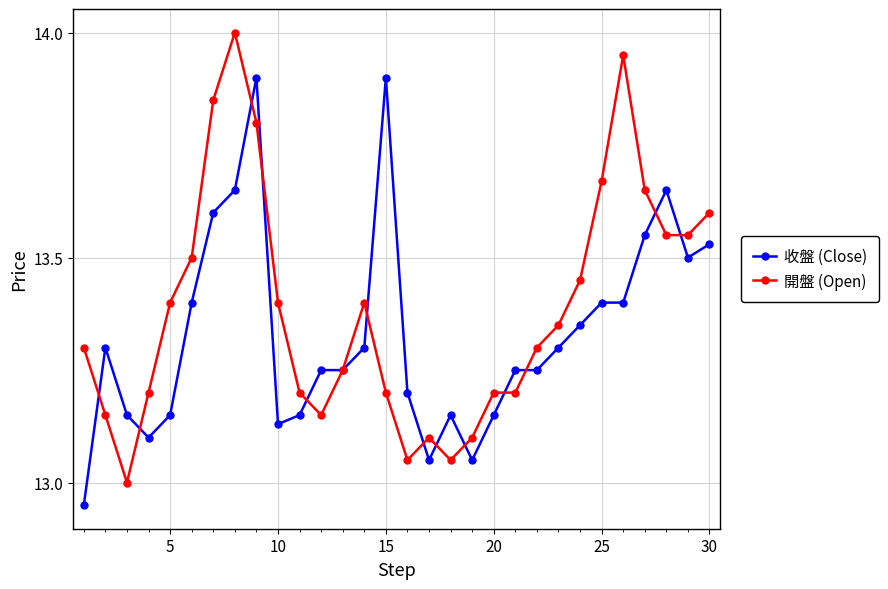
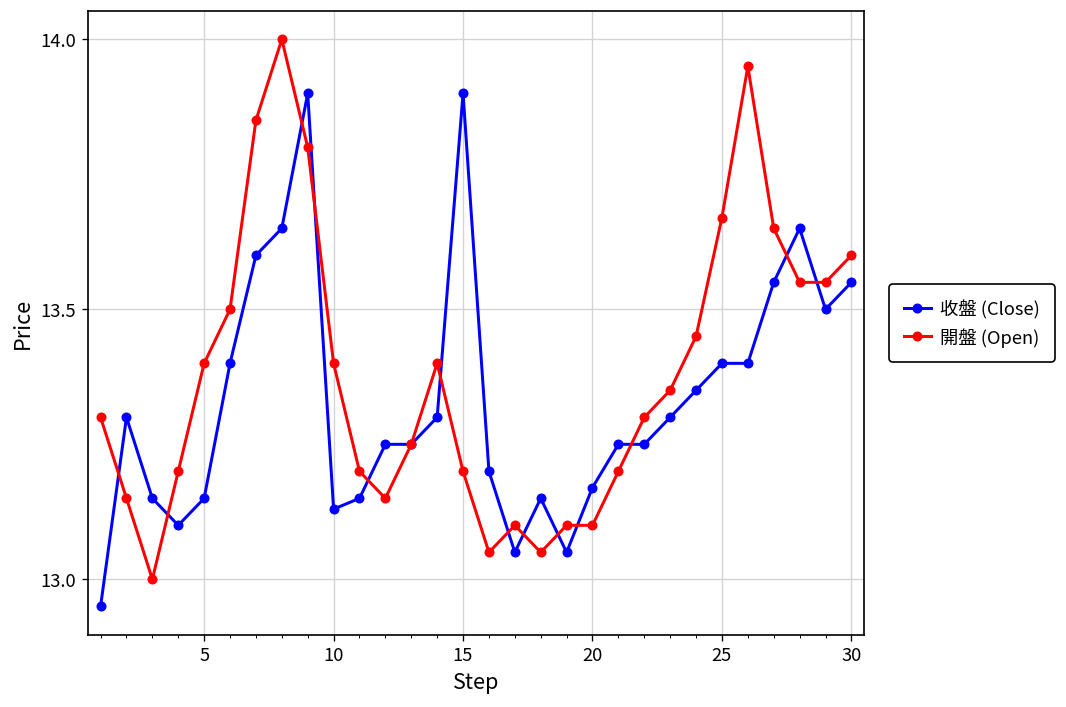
  {
    "收盤 (Close)": {
      "5": 13.15,
      "10": 13.13,
      "15": 13.90,
-     "20": 13.15,
+     "20": 13.17,
      "25": 13.40,
-     "30": 13.53
+     "30": 13.55
    },
    "開盤 (Open)": {
      "5": 13.4,
      "10": 13.4,
      "15": 13.2,
-     "20": 13.2,
+     "20": 13.1,
      "25": 13.67,
      "30": 13.6
    }
  }
